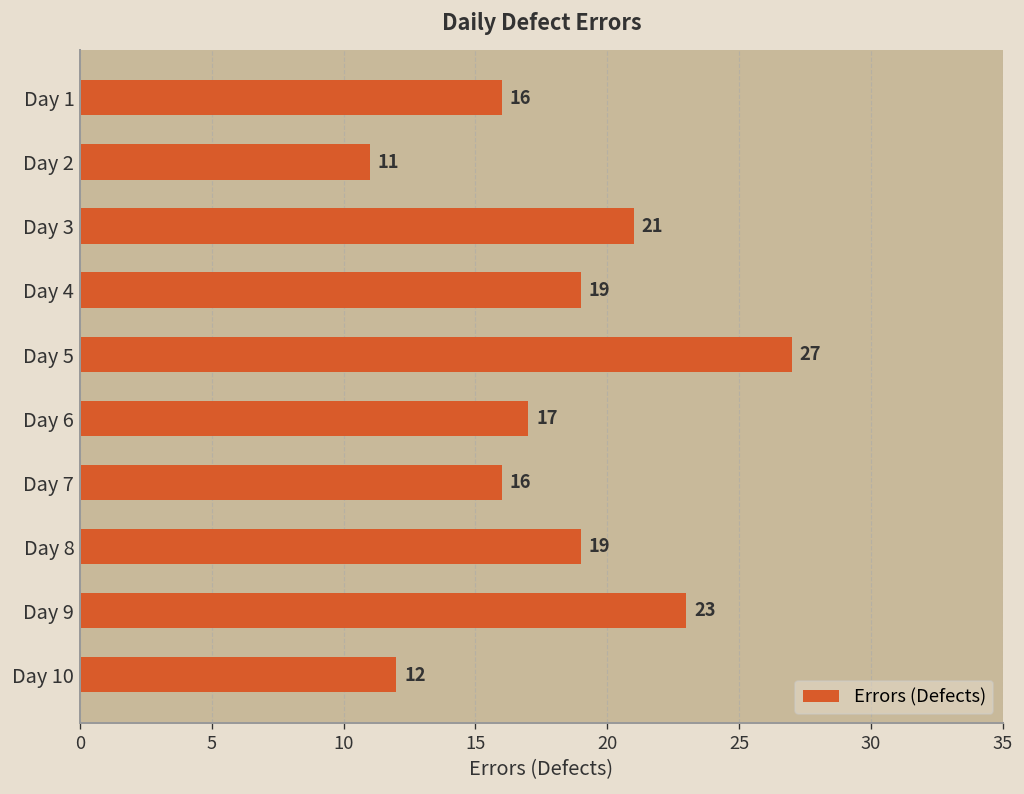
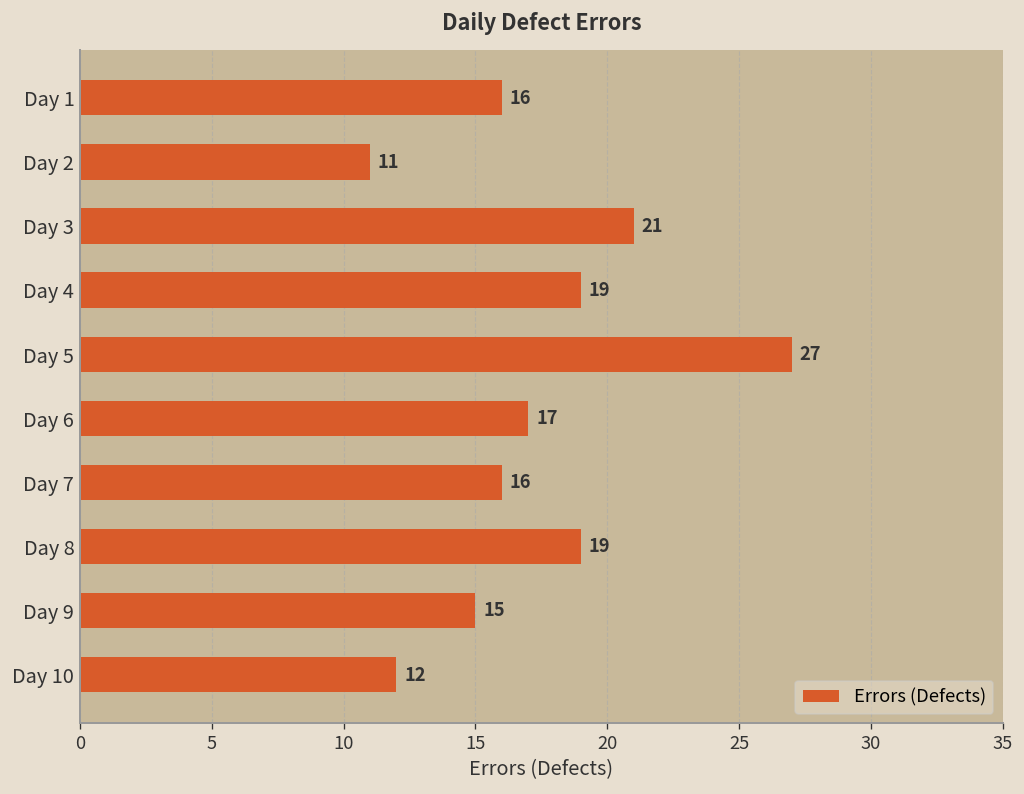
  {
    "Day 1": 16,
    "Day 2": 11,
    "Day 3": 21,
    "Day 4": 19,
    "Day 5": 27,
    "Day 6": 17,
    "Day 7": 16,
    "Day 8": 19,
-   "Day 9": 23,
+   "Day 9": 15,
    "Day 10": 12
  }
